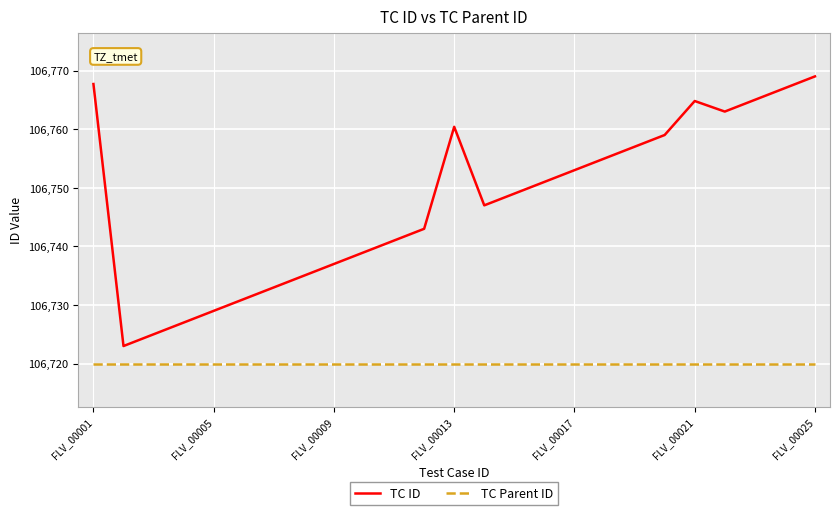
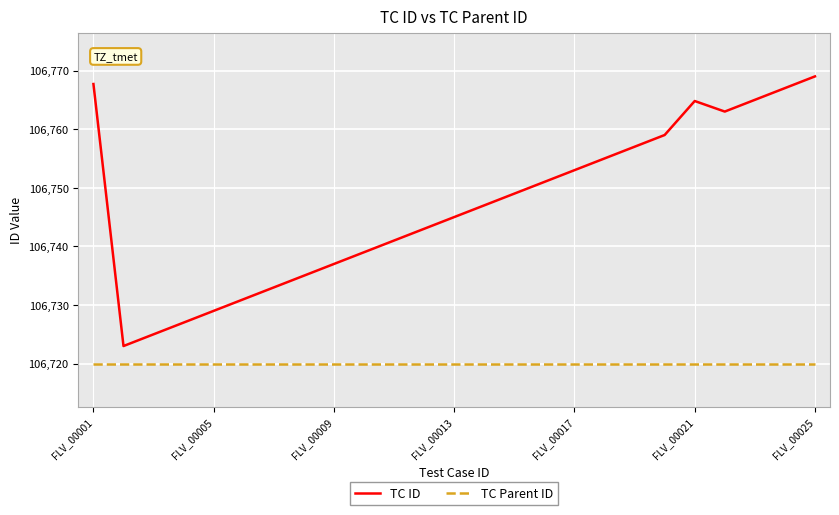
  {
    "TC ID": {
      "FLV_00001": "106,768",
      "FLV_00005": "106,729",
      "FLV_00009": "106,737",
-     "FLV_00013": "106,760",
+     "FLV_00013": "106,745",
      "FLV_00017": "106,753",
      "FLV_00021": "106,765",
      "FLV_00025": "106,769"
    },
    "TC Parent ID": {
      "FLV_00001": "106,720",
      "FLV_00005": "106,720",
      "FLV_00009": "106,720",
      "FLV_00013": "106,720",
      "FLV_00017": "106,720",
      "FLV_00021": "106,720",
      "FLV_00025": "106,720"
    }
  }
